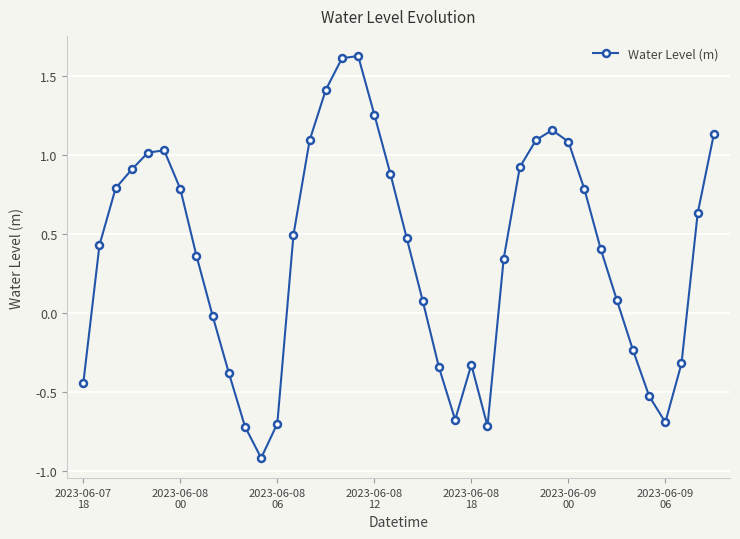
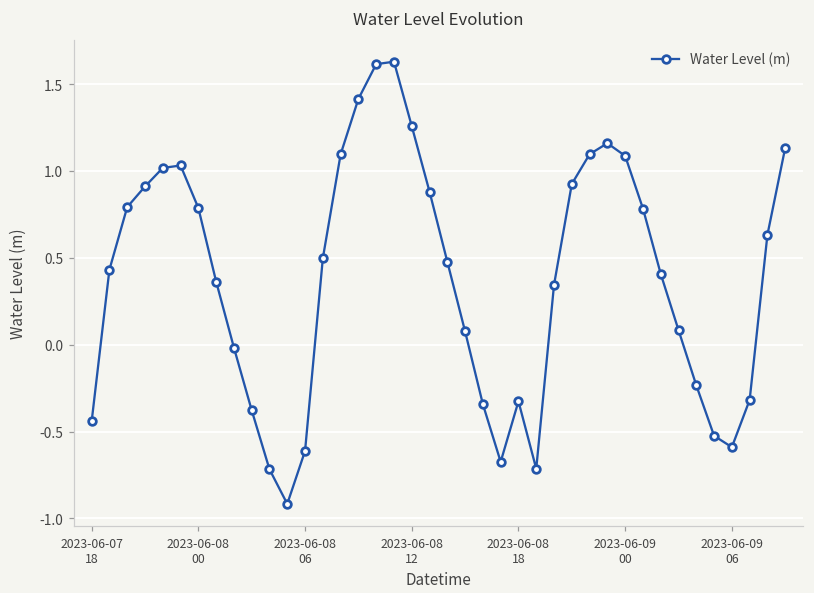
  {
    "2023-06-07 18": -0.44,
    "2023-06-08 00": 0.79,
-   "2023-06-08 06": -0.70,
+   "2023-06-08 06": -0.61,
    "2023-06-08 12": 1.26,
    "2023-06-08 18": -0.33,
    "2023-06-09 00": 1.09,
-   "2023-06-09 06": -0.69
+   "2023-06-09 06": -0.59
  }
